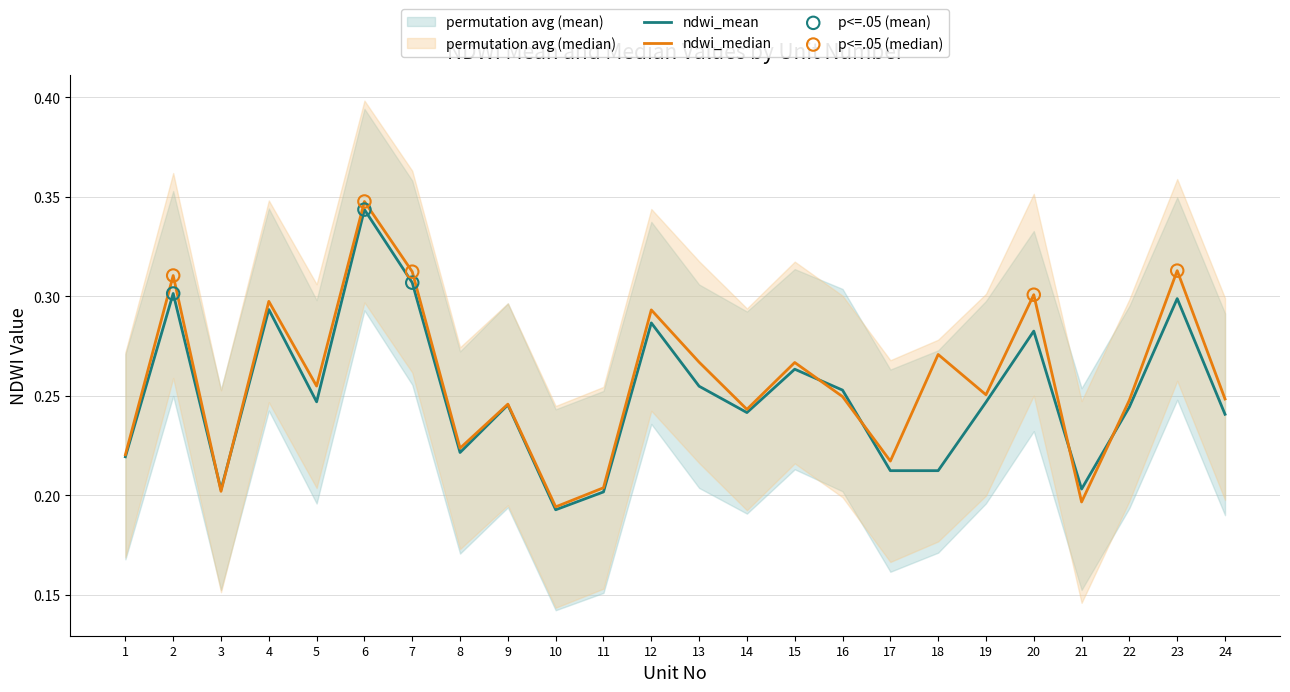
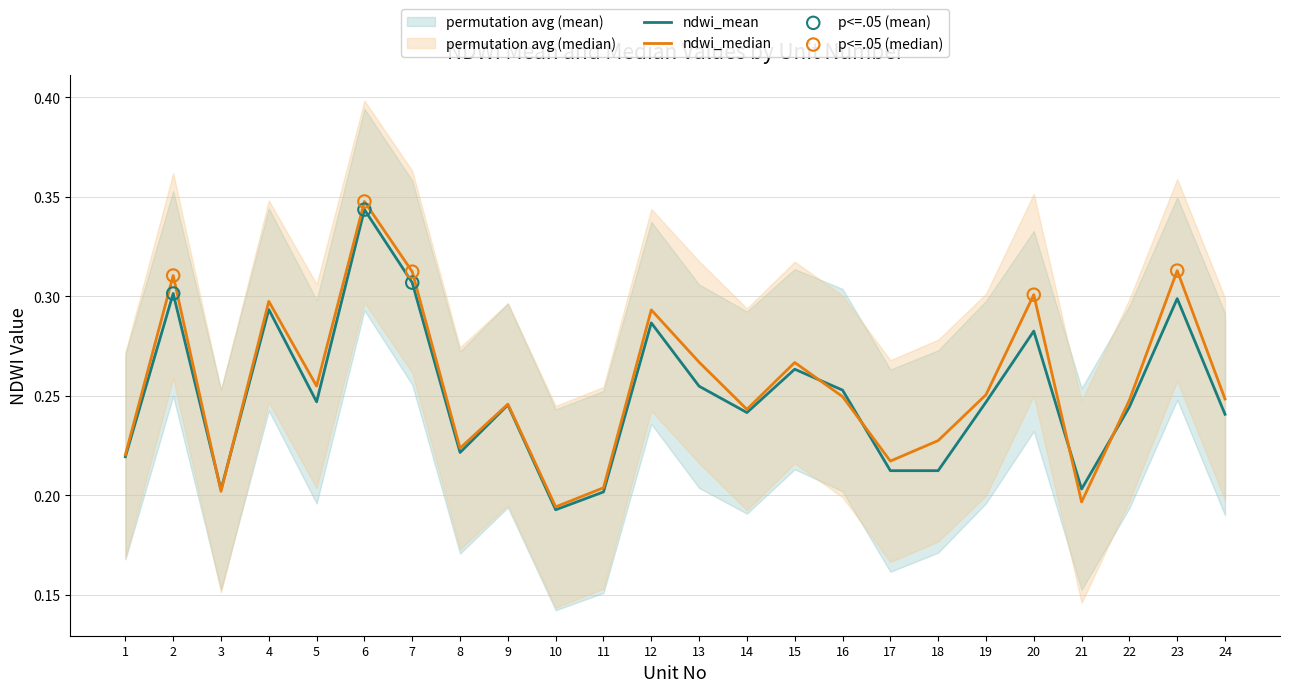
  {
    "ndwi_mean": {
      "4": 0.293,
      "5": 0.247,
      "8": 0.221,
      "10": 0.193,
      "11": 0.202,
      "12": 0.287,
      "13": 0.255,
      "14": 0.242,
      "15": 0.263,
      "16": 0.253,
      "17": 0.212,
      "18": 0.212,
      "19": 0.247,
      "20": 0.283,
      "21": 0.203,
      "22": 0.244,
      "23": 0.299,
      "24": 0.241
    },
    "ndwi_median": {
      "4": 0.297,
      "5": 0.255,
      "8": 0.224,
      "10": 0.194,
      "11": 0.204,
      "12": 0.293,
      "13": 0.267,
      "14": 0.243,
      "15": 0.267,
      "16": 0.250,
      "17": 0.217,
-     "18": 0.271,
+     "18": 0.227,
      "19": 0.251,
      "21": 0.197,
      "22": 0.248,
      "24": 0.248
    }
  }
